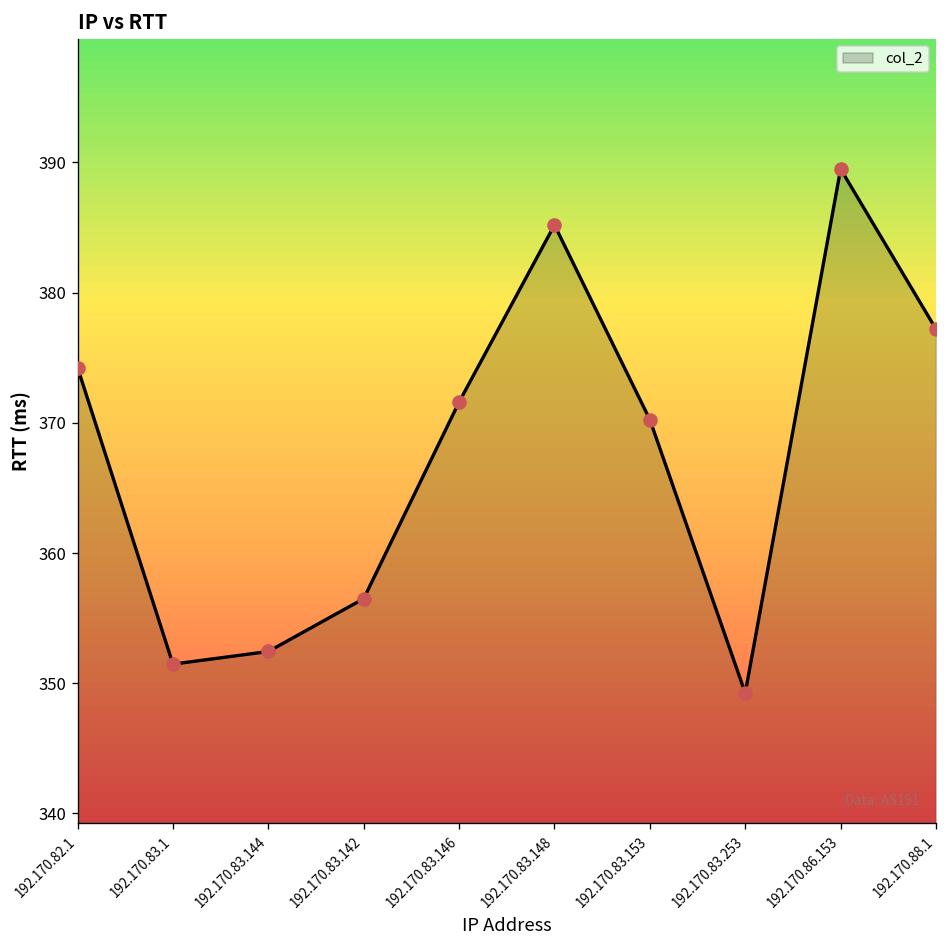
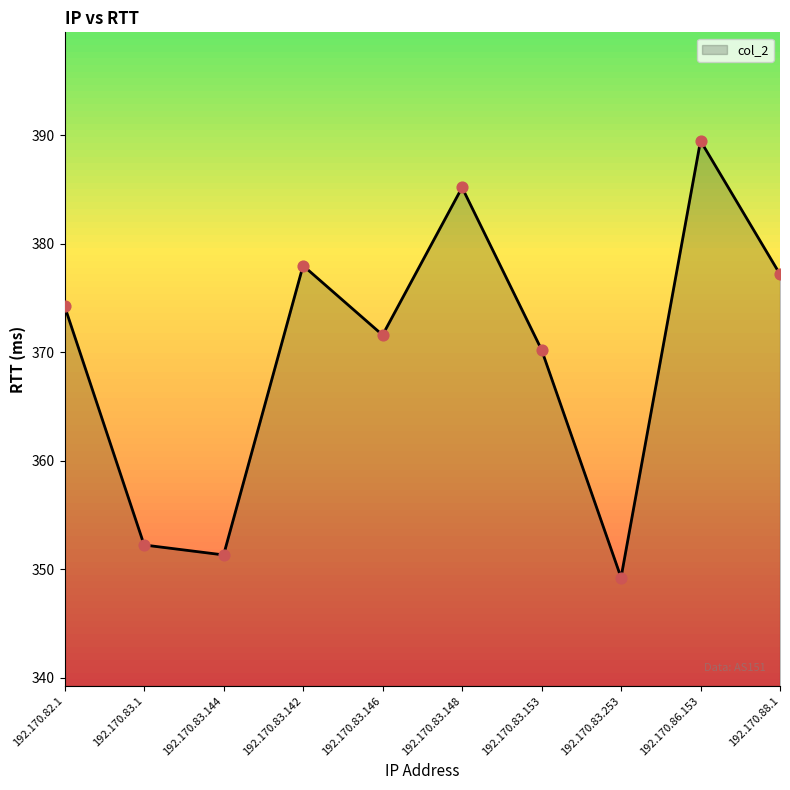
  {
    "192.170.82.1": 374.3,
-   "192.170.83.1": 351.5,
-   "192.170.83.144": 352.4,
-   "192.170.83.142": 356.5,
+   "192.170.83.1": 352.3,
+   "192.170.83.144": 351.3,
+   "192.170.83.142": 378.0,
    "192.170.83.146": 371.6,
    "192.170.83.148": 385.2,
    "192.170.83.153": 370.3,
    "192.170.83.253": 349.3,
    "192.170.86.153": 389.5,
    "192.170.88.1": 377.2
  }
